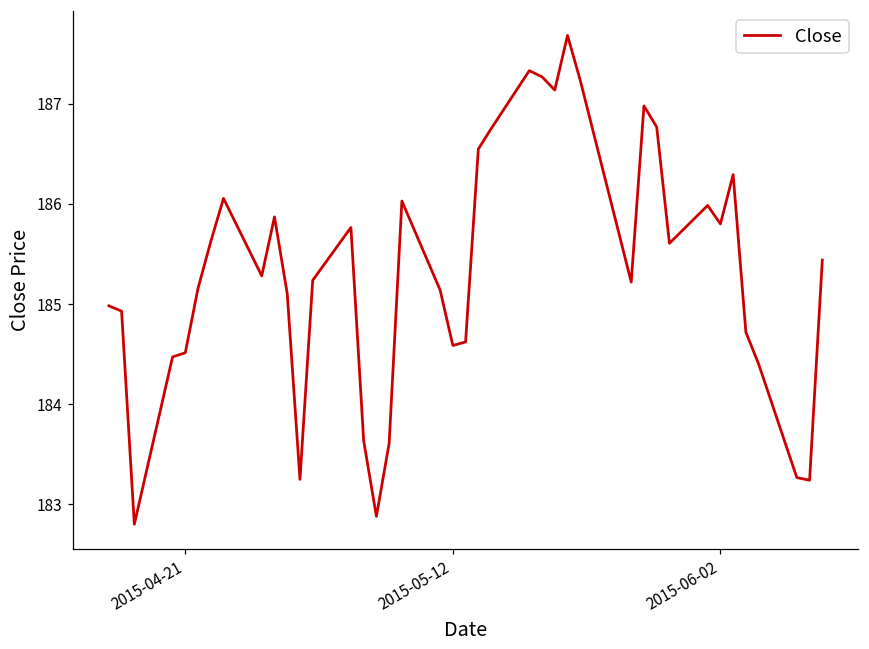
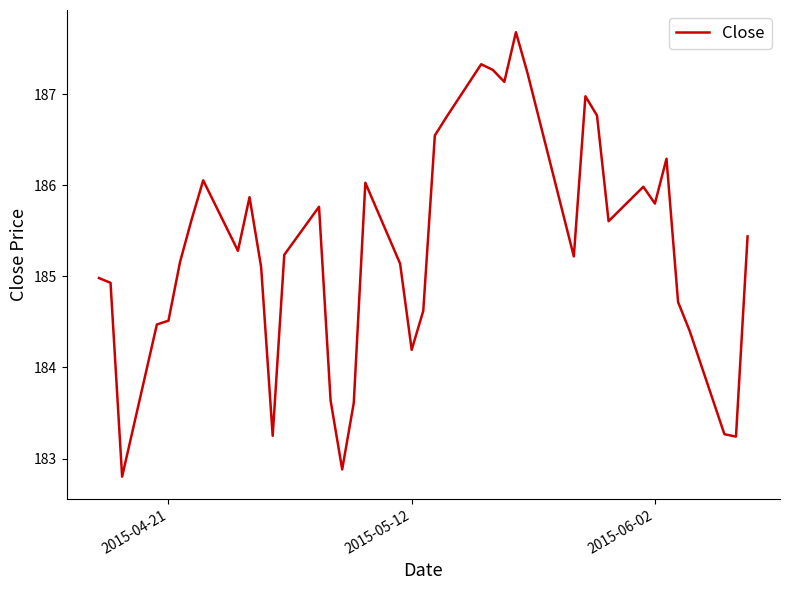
  {
    "2015-04-21": 184.5,
-   "2015-05-12": 184.6,
+   "2015-05-12": 184.2,
    "2015-06-02": 185.8
  }
